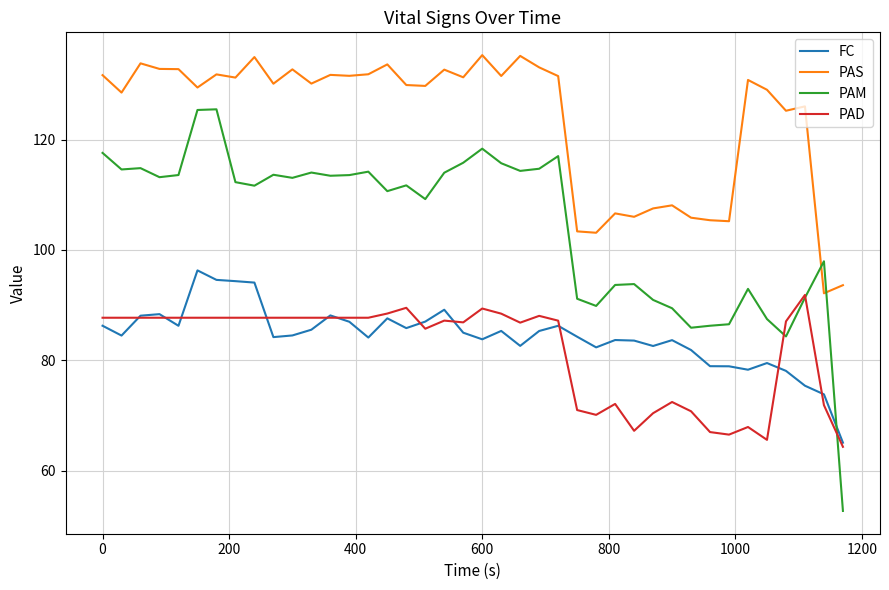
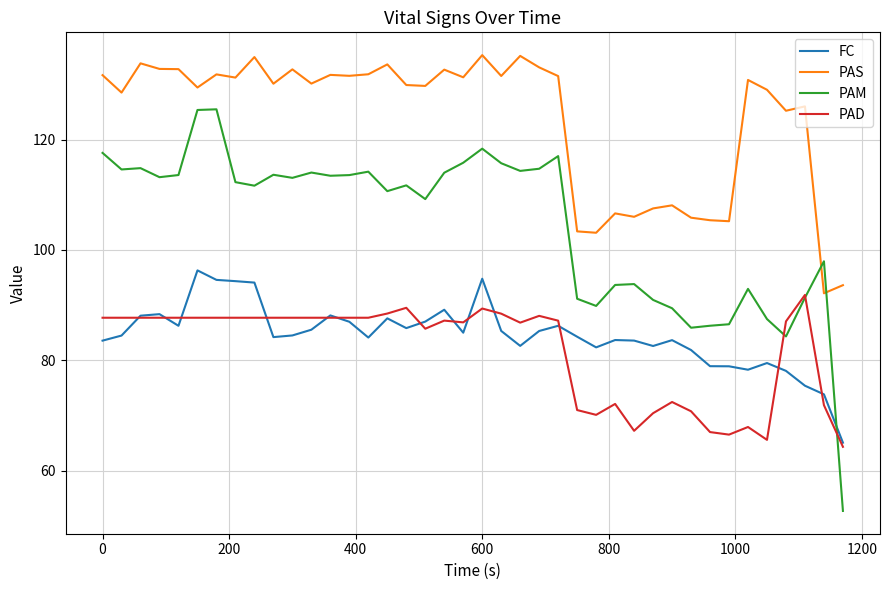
  {
    "FC": {
-     "0": 86,
-     "600": 84
+     "0": 84,
+     "600": 95
    },
    "PAS": {
      "0": 132,
      "600": 135
    },
    "PAM": {
      "0": 118,
      "600": 118
    },
    "PAD": {
      "0": 88,
      "600": 89
    }
  }
